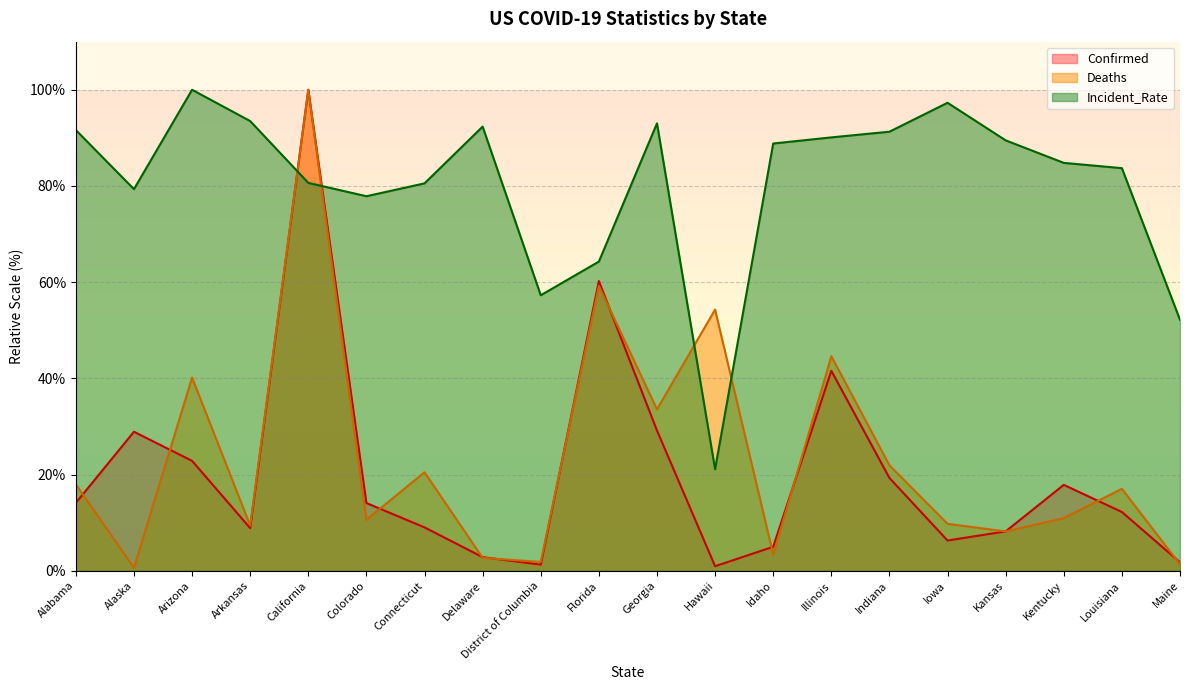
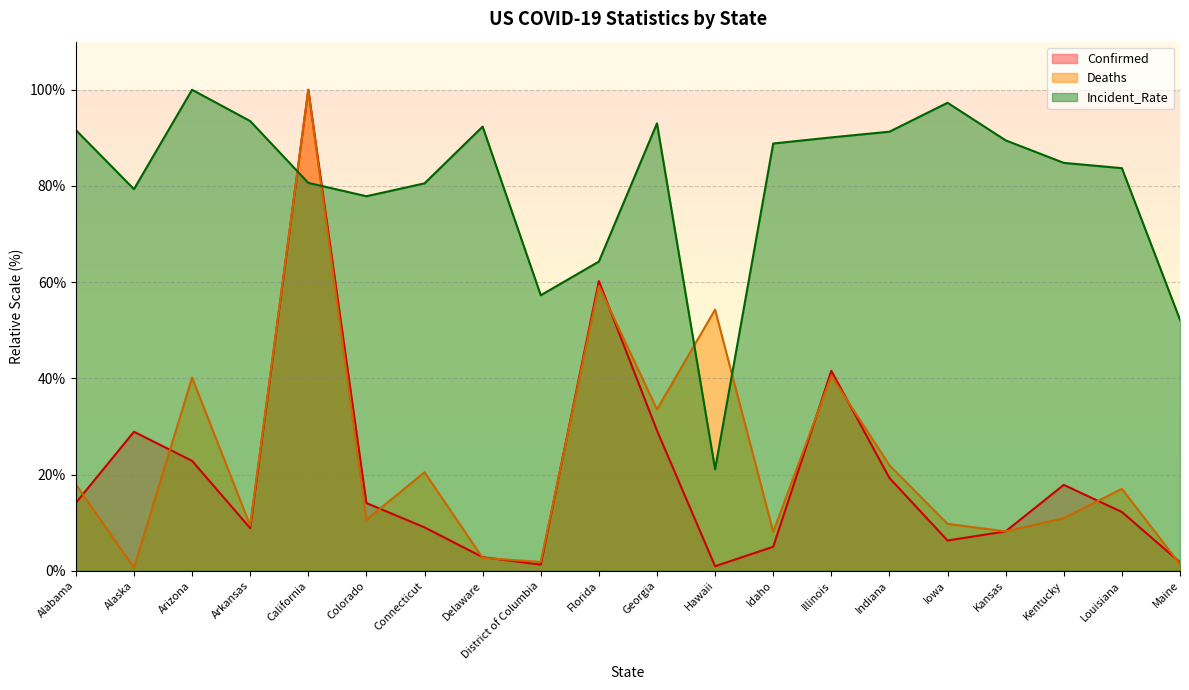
  {
    "Confirmed": {
      "Alabama": "14%",
      "Alaska": "29%",
      "Arizona": "23%",
      "Colorado": "14%",
      "Connecticut": "9%",
      "District of Columbia": "1%",
      "Florida": "60%",
      "Georgia": "29%",
      "Hawaii": "1%",
      "Idaho": "5%",
      "Illinois": "42%",
      "Indiana": "19%",
      "Iowa": "6%",
      "Kentucky": "18%",
      "Louisiana": "12%"
    },
    "Deaths": {
      "Alabama": "18%",
      "Alaska": "1%",
      "Arizona": "40%",
      "Colorado": "11%",
      "Connecticut": "20%",
      "District of Columbia": "2%",
      "Florida": "59%",
      "Georgia": "34%",
      "Hawaii": "54%",
-     "Idaho": "3%",
-     "Illinois": "45%",
+     "Idaho": "8%",
+     "Illinois": "41%",
      "Indiana": "22%",
      "Iowa": "10%",
      "Kentucky": "11%",
      "Louisiana": "17%"
    },
    "Incident_Rate": {
      "Alabama": "92%",
      "Alaska": "79%",
      "Arizona": "100%",
      "Arkansas": "93%",
      "California": "81%",
      "Colorado": "78%",
      "Connecticut": "81%",
      "Delaware": "92%",
      "District of Columbia": "57%",
      "Florida": "64%",
      "Georgia": "93%",
      "Hawaii": "21%",
      "Idaho": "89%",
      "Illinois": "90%",
      "Indiana": "91%",
      "Iowa": "97%",
      "Kansas": "89%",
      "Kentucky": "85%",
      "Louisiana": "84%",
      "Maine": "52%"
    }
  }
